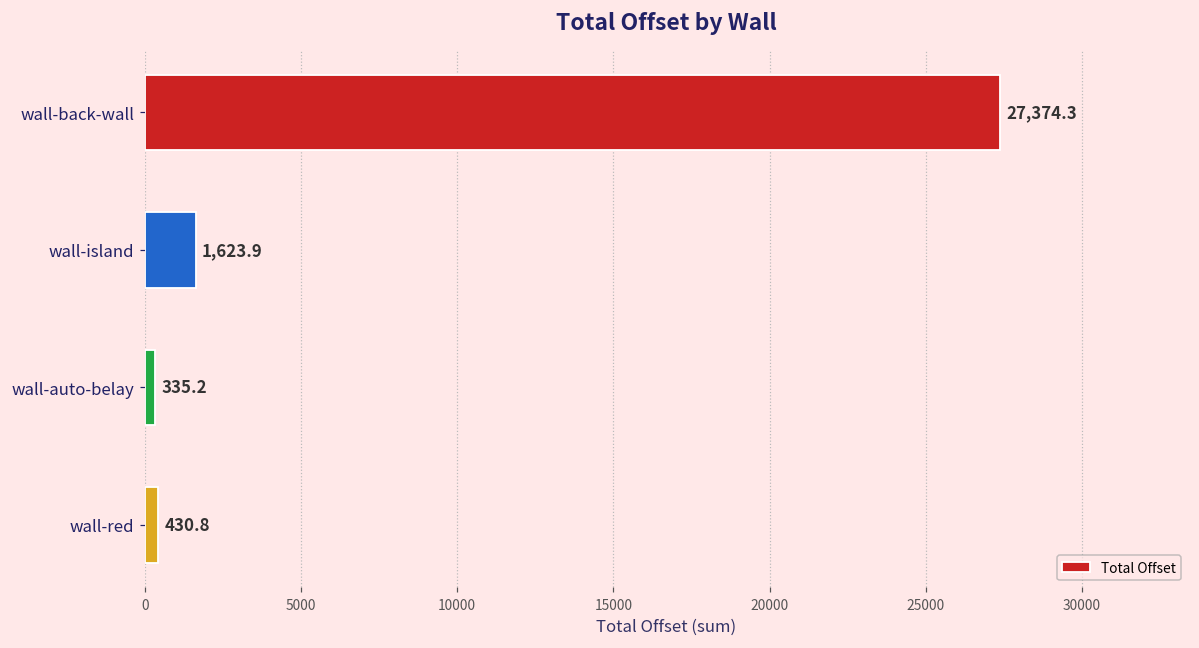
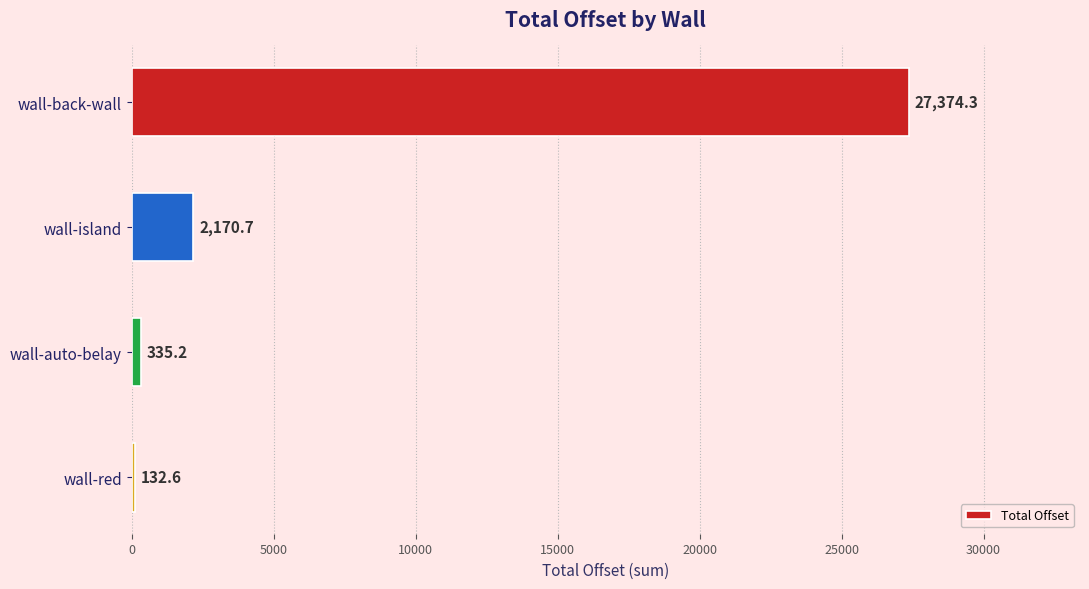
  {
    "wall-back-wall": "27,374.3",
-   "wall-island": "1,623.9",
+   "wall-island": "2,170.7",
    "wall-auto-belay": "335.2",
-   "wall-red": "430.8"
+   "wall-red": "132.6"
  }
